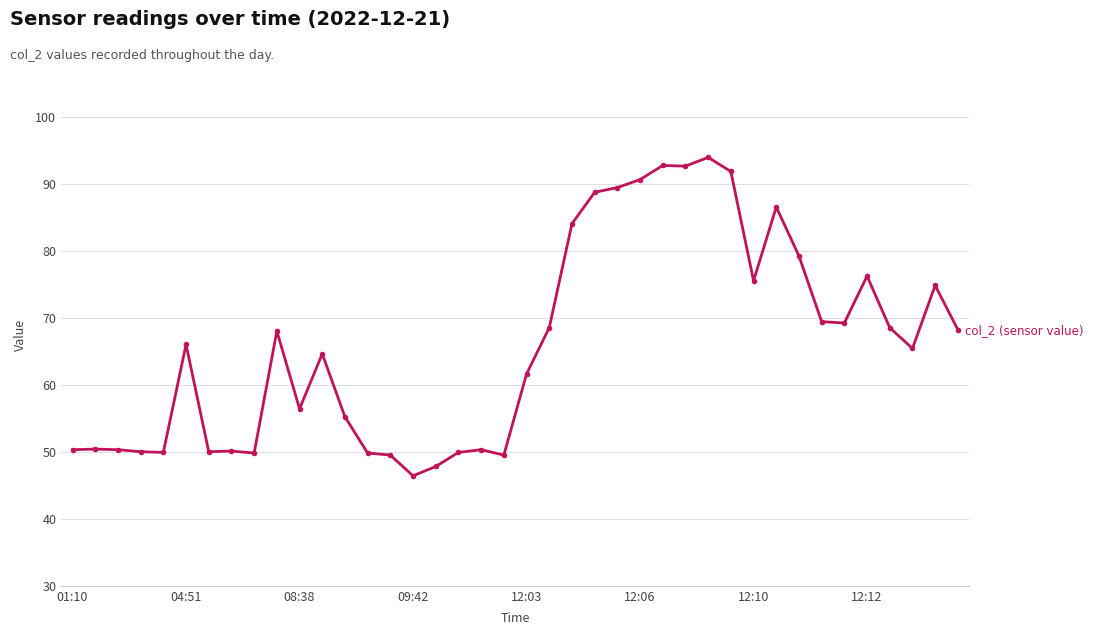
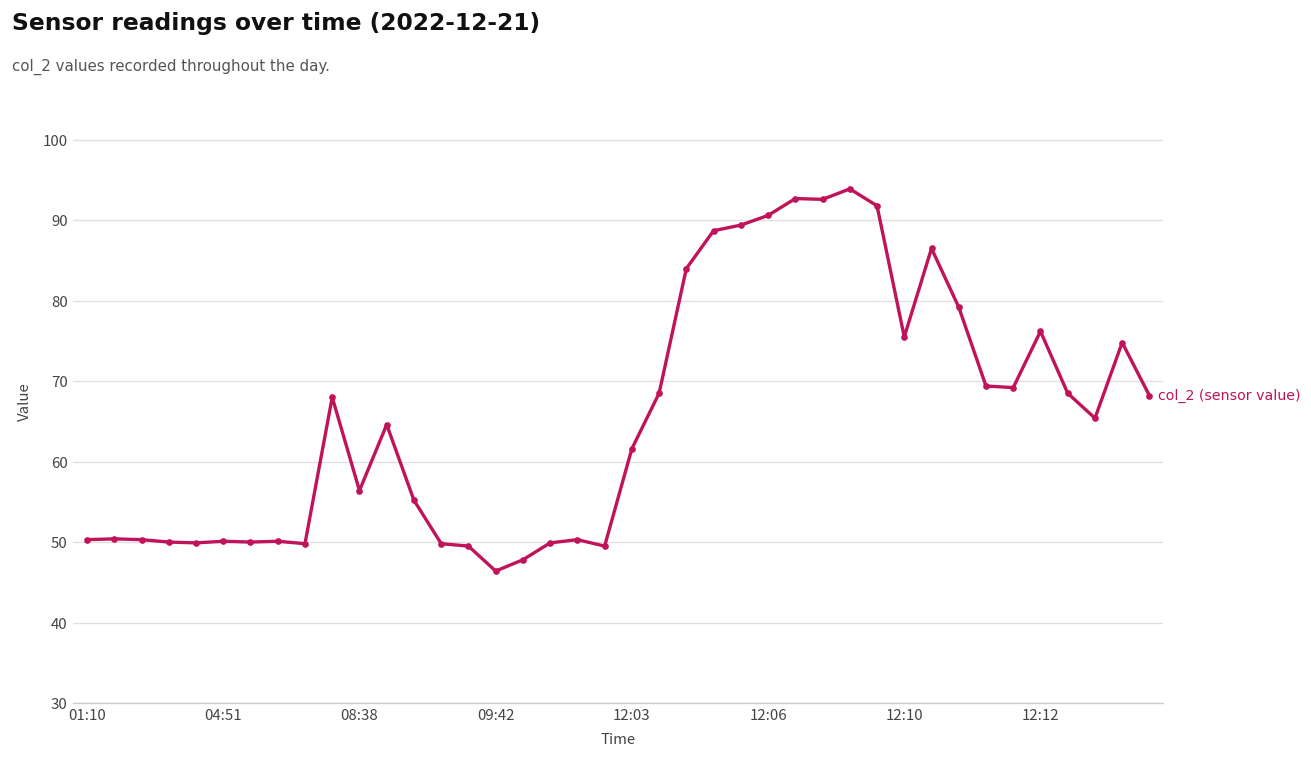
  {
    "01:10": 50,
-   "04:51": 66,
+   "04:51": 50,
    "09:42": 46,
    "12:10": 76
  }
